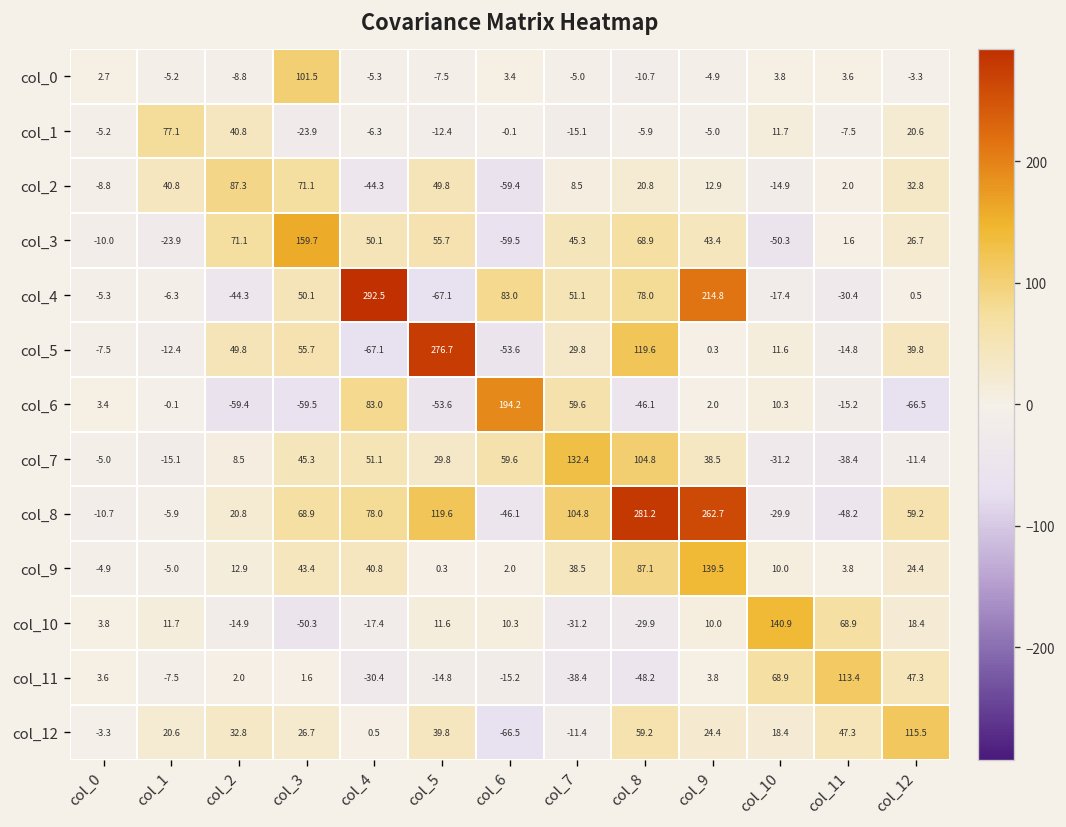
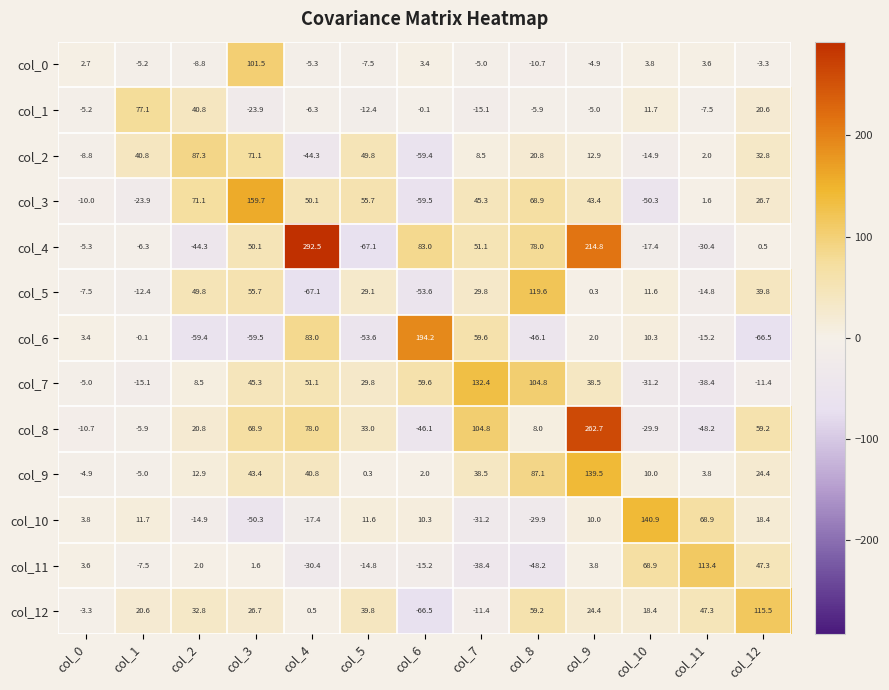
  {
    "col_0": {
      "col_0": 2.7,
      "col_1": -5.2,
      "col_2": -8.8,
      "col_3": 101.5,
      "col_4": -5.3,
      "col_5": -7.5,
      "col_6": 3.4,
      "col_7": -5.0,
      "col_8": -10.7,
      "col_9": -4.9,
      "col_10": 3.8,
      "col_11": 3.6,
      "col_12": -3.3
    },
    "col_1": {
      "col_0": -5.2,
      "col_1": 77.1,
      "col_2": 40.8,
      "col_3": -23.9,
      "col_4": -6.3,
      "col_5": -12.4,
      "col_6": -0.1,
      "col_7": -15.1,
      "col_8": -5.9,
      "col_9": -5.0,
      "col_10": 11.7,
      "col_11": -7.5,
      "col_12": 20.6
    },
    "col_2": {
      "col_0": -8.8,
      "col_1": 40.8,
      "col_2": 87.3,
      "col_3": 71.1,
      "col_4": -44.3,
      "col_5": 49.8,
      "col_6": -59.4,
      "col_7": 8.5,
      "col_8": 20.8,
      "col_9": 12.9,
      "col_10": -14.9,
      "col_11": 2.0,
      "col_12": 32.8
    },
    "col_3": {
      "col_0": -10.0,
      "col_1": -23.9,
      "col_2": 71.1,
      "col_3": 159.7,
      "col_4": 50.1,
      "col_5": 55.7,
      "col_6": -59.5,
      "col_7": 45.3,
      "col_8": 68.9,
      "col_9": 43.4,
      "col_10": -50.3,
      "col_11": 1.6,
      "col_12": 26.7
    },
    "col_4": {
      "col_0": -5.3,
      "col_1": -6.3,
      "col_2": -44.3,
      "col_3": 50.1,
      "col_4": 292.5,
      "col_5": -67.1,
      "col_6": 83.0,
      "col_7": 51.1,
      "col_8": 78.0,
      "col_9": 214.8,
      "col_10": -17.4,
      "col_11": -30.4,
      "col_12": 0.5
    },
    "col_5": {
      "col_0": -7.5,
      "col_1": -12.4,
      "col_2": 49.8,
      "col_3": 55.7,
      "col_4": -67.1,
-     "col_5": 276.7,
+     "col_5": 29.1,
      "col_6": -53.6,
      "col_7": 29.8,
      "col_8": 119.6,
      "col_9": 0.3,
      "col_10": 11.6,
      "col_11": -14.8,
      "col_12": 39.8
    },
    "col_6": {
      "col_0": 3.4,
      "col_1": -0.1,
      "col_2": -59.4,
      "col_3": -59.5,
      "col_4": 83.0,
      "col_5": -53.6,
      "col_6": 194.2,
      "col_7": 59.6,
      "col_8": -46.1,
      "col_9": 2.0,
      "col_10": 10.3,
      "col_11": -15.2,
      "col_12": -66.5
    },
    "col_7": {
      "col_0": -5.0,
      "col_1": -15.1,
      "col_2": 8.5,
      "col_3": 45.3,
      "col_4": 51.1,
      "col_5": 29.8,
      "col_6": 59.6,
      "col_7": 132.4,
      "col_8": 104.8,
      "col_9": 38.5,
      "col_10": -31.2,
      "col_11": -38.4,
      "col_12": -11.4
    },
    "col_8": {
      "col_0": -10.7,
      "col_1": -5.9,
      "col_2": 20.8,
      "col_3": 68.9,
      "col_4": 78.0,
-     "col_5": 119.6,
+     "col_5": 33.0,
      "col_6": -46.1,
      "col_7": 104.8,
-     "col_8": 281.2,
+     "col_8": 8.0,
      "col_9": 262.7,
      "col_10": -29.9,
      "col_11": -48.2,
      "col_12": 59.2
    },
    "col_9": {
      "col_0": -4.9,
      "col_1": -5.0,
      "col_2": 12.9,
      "col_3": 43.4,
      "col_4": 40.8,
      "col_5": 0.3,
      "col_6": 2.0,
      "col_7": 38.5,
      "col_8": 87.1,
      "col_9": 139.5,
      "col_10": 10.0,
      "col_11": 3.8,
      "col_12": 24.4
    },
    "col_10": {
      "col_0": 3.8,
      "col_1": 11.7,
      "col_2": -14.9,
      "col_3": -50.3,
      "col_4": -17.4,
      "col_5": 11.6,
      "col_6": 10.3,
      "col_7": -31.2,
      "col_8": -29.9,
      "col_9": 10.0,
      "col_10": 140.9,
      "col_11": 68.9,
      "col_12": 18.4
    },
    "col_11": {
      "col_0": 3.6,
      "col_1": -7.5,
      "col_2": 2.0,
      "col_3": 1.6,
      "col_4": -30.4,
      "col_5": -14.8,
      "col_6": -15.2,
      "col_7": -38.4,
      "col_8": -48.2,
      "col_9": 3.8,
      "col_10": 68.9,
      "col_11": 113.4,
      "col_12": 47.3
    },
    "col_12": {
      "col_0": -3.3,
      "col_1": 20.6,
      "col_2": 32.8,
      "col_3": 26.7,
      "col_4": 0.5,
      "col_5": 39.8,
      "col_6": -66.5,
      "col_7": -11.4,
      "col_8": 59.2,
      "col_9": 24.4,
      "col_10": 18.4,
      "col_11": 47.3,
      "col_12": 115.5
    }
  }
